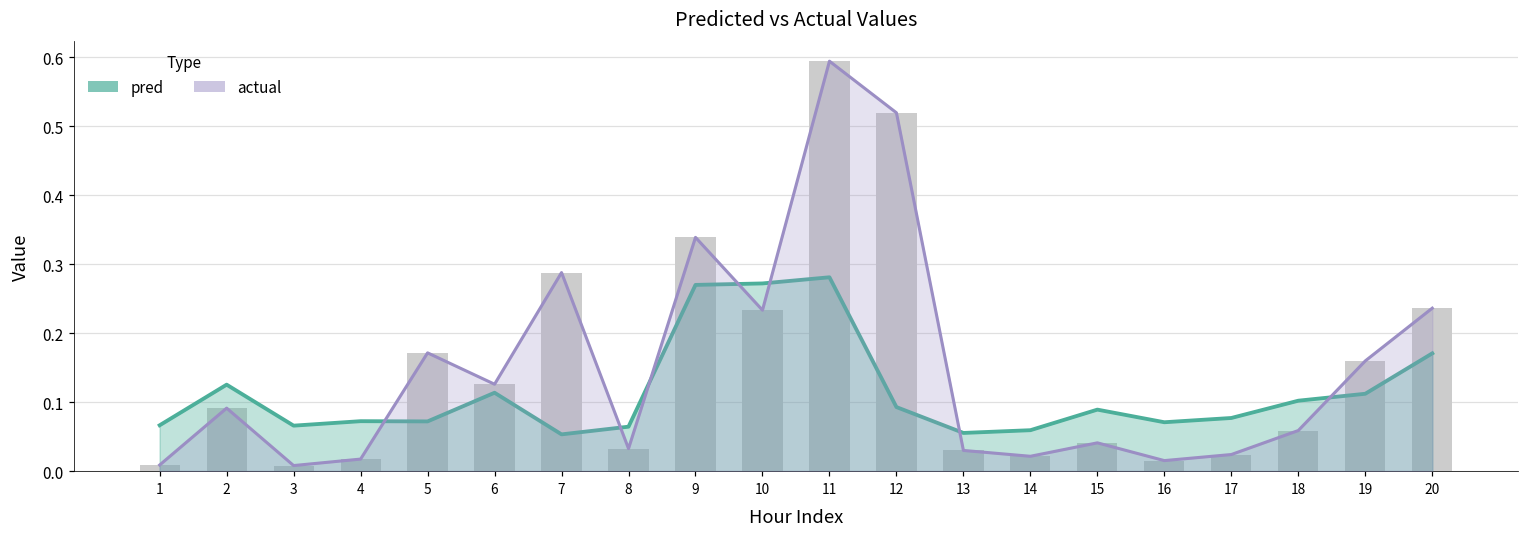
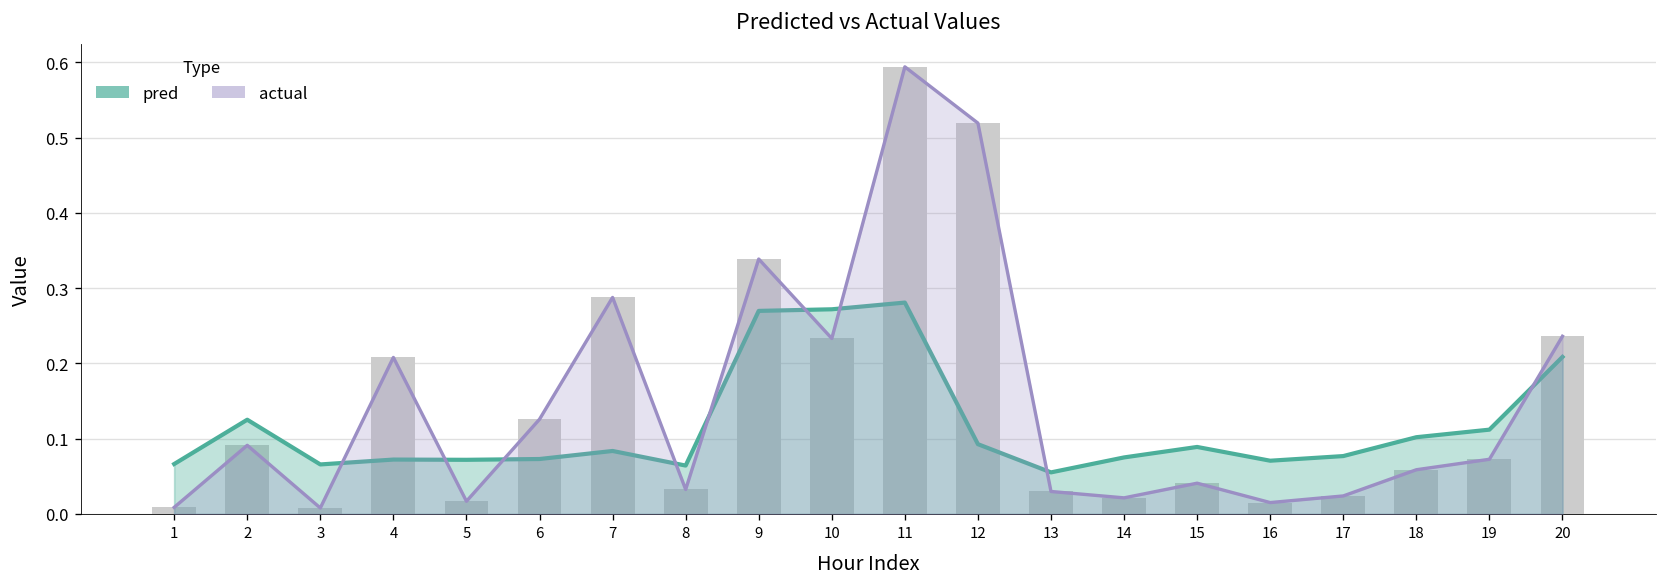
  {
    "pred": {
      "1": 0.07,
      "2": 0.13,
      "3": 0.07,
      "4": 0.07,
      "5": 0.07,
-     "6": 0.11,
-     "7": 0.05,
+     "6": 0.07,
+     "7": 0.08,
      "8": 0.06,
      "9": 0.27,
      "10": 0.27,
      "11": 0.28,
      "12": 0.09,
      "13": 0.06,
-     "14": 0.06,
+     "14": 0.08,
      "15": 0.09,
      "16": 0.07,
      "17": 0.08,
      "18": 0.10,
      "19": 0.11,
-     "20": 0.17
+     "20": 0.21
    },
    "actual": {
      "1": 0.01,
      "2": 0.09,
      "3": 0.01,
-     "4": 0.02,
-     "5": 0.17,
+     "4": 0.21,
+     "5": 0.02,
      "6": 0.13,
      "7": 0.29,
      "8": 0.03,
      "9": 0.34,
      "10": 0.23,
      "11": 0.59,
      "12": 0.52,
      "13": 0.03,
      "14": 0.02,
      "15": 0.04,
      "16": 0.02,
      "17": 0.02,
      "18": 0.06,
-     "19": 0.16,
+     "19": 0.07,
      "20": 0.24
    }
  }
